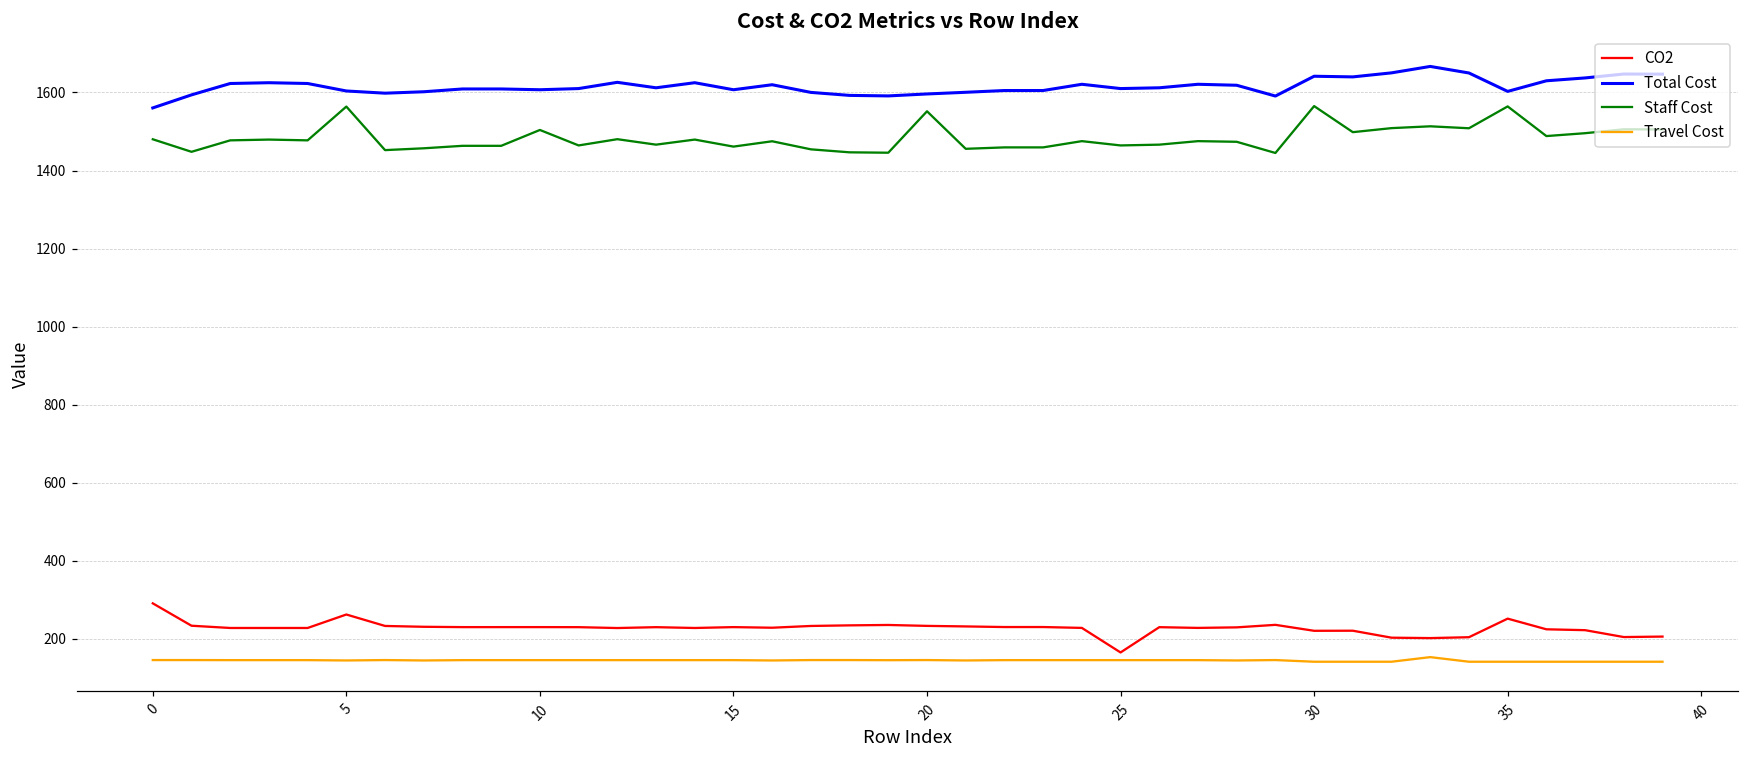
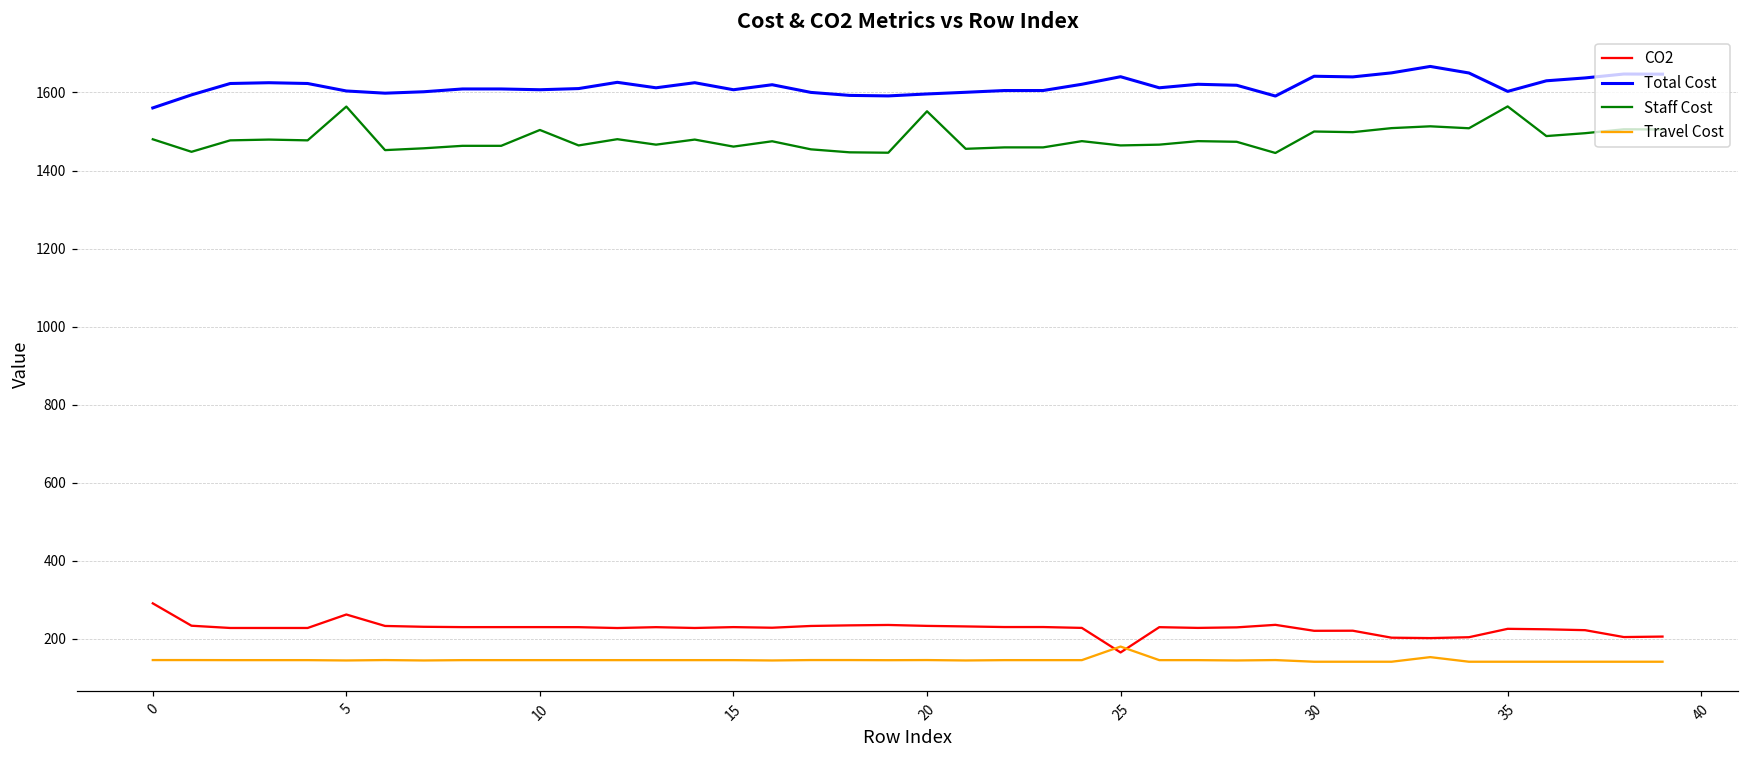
  {
    "CO2": {
      "0": 290,
      "5": 260,
      "10": 230,
      "15": 230,
      "20": 230,
      "25": 170,
      "30": 220,
-     "35": 250
+     "35": 230
    },
    "Total Cost": {
      "0": 1560,
      "5": 1600,
      "10": 1610,
      "15": 1610,
      "20": 1600,
-     "25": 1610,
+     "25": 1640,
      "30": 1640,
      "35": 1600
    },
    "Staff Cost": {
      "0": 1480,
      "5": 1560,
      "10": 1500,
      "15": 1460,
      "20": 1550,
      "25": 1460,
-     "30": 1570,
+     "30": 1500,
      "35": 1560
    },
    "Travel Cost": {
      "0": 150,
      "5": 140,
      "10": 150,
      "15": 150,
      "20": 150,
-     "25": 150,
+     "25": 180,
      "30": 140,
      "35": 140
    }
  }
